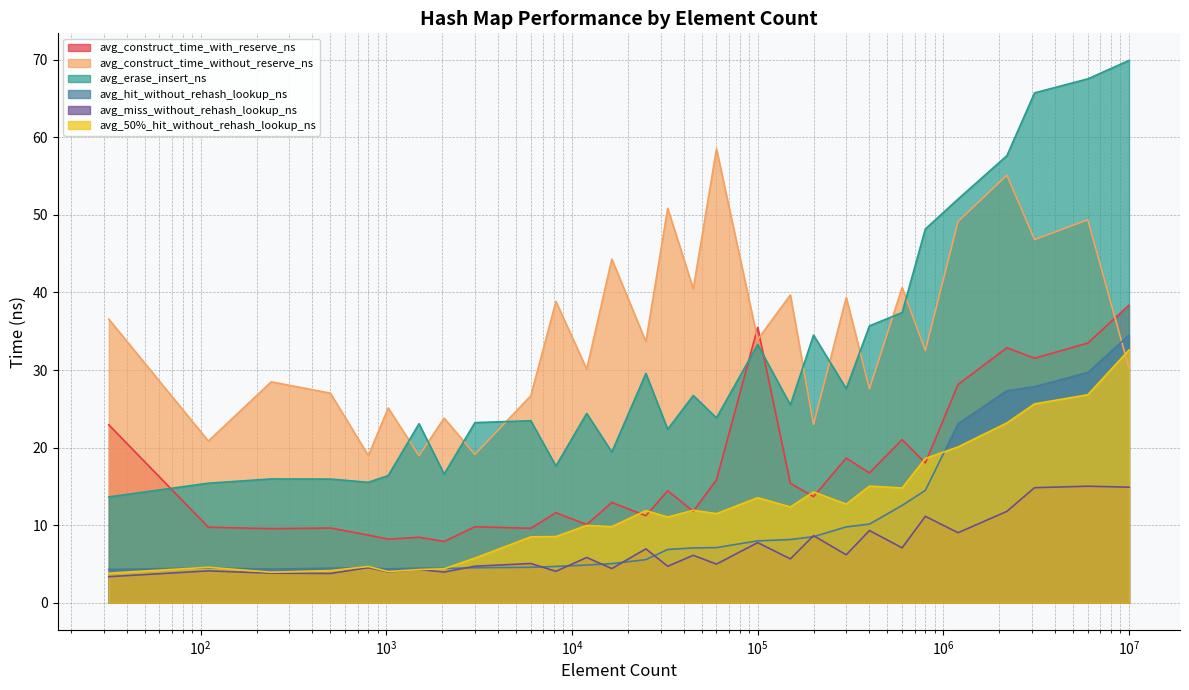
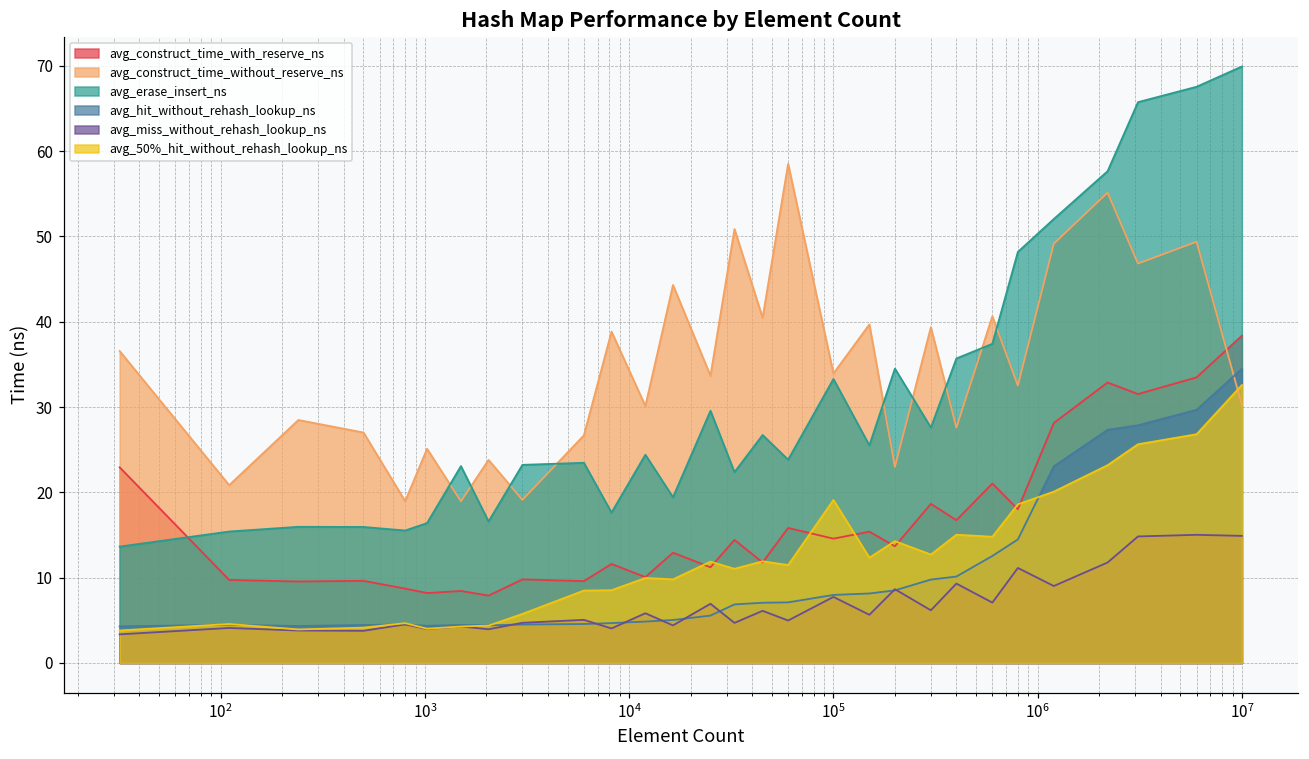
  {
    "avg_construct_time_with_reserve_ns": {
-     "10^5": 35,
+     "10^5": 15,
      "10^7": 38
    },
    "avg_construct_time_without_reserve_ns": {
      "10^5": 34,
      "10^7": 30
    },
    "avg_miss_without_rehash_lookup_ns": {
      "10^7": 15
    },
    "avg_50%_hit_without_rehash_lookup_ns": {
-     "10^5": 14,
+     "10^5": 19,
      "10^7": 33
    }
  }
